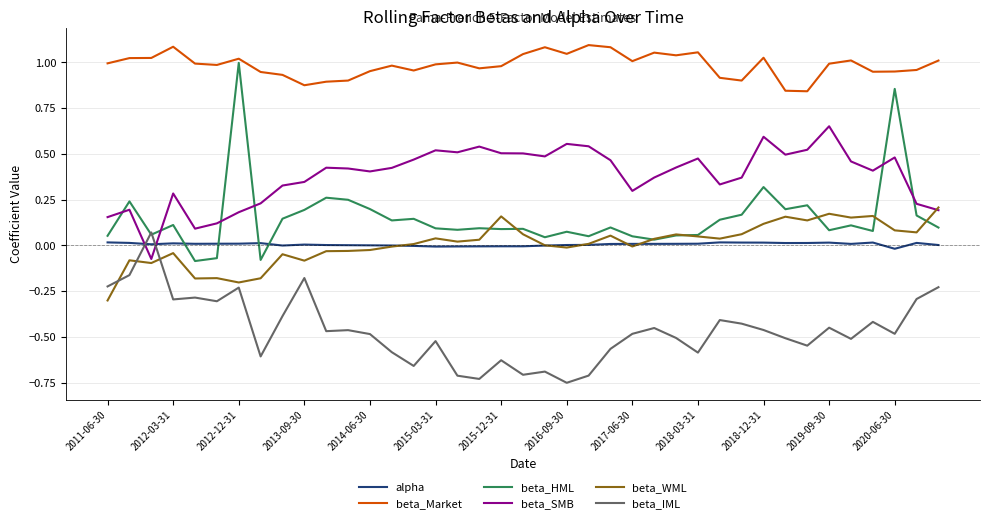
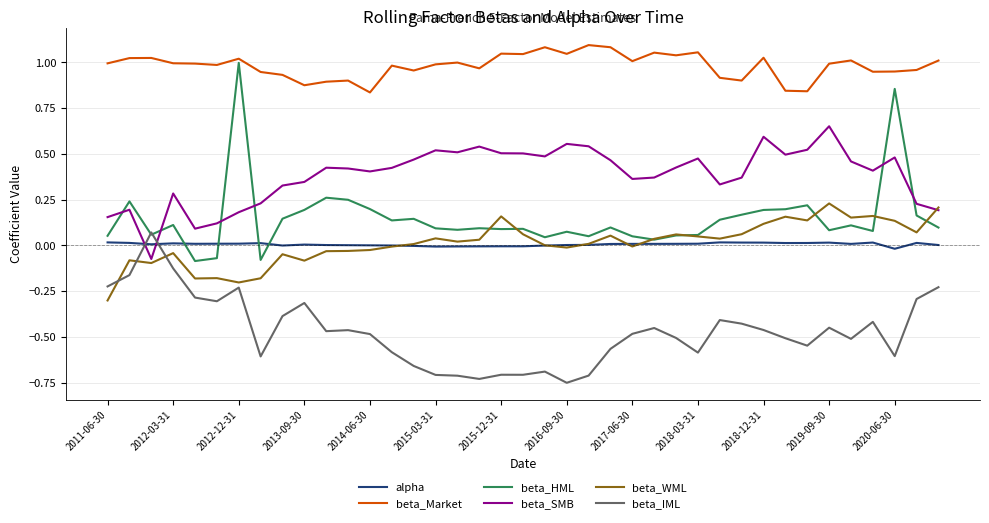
  {
    "alpha": {
      "2011-06-30": 0.02,
      "2012-03-31": 0.01,
      "2012-12-31": 0.01,
      "2013-09-30": 0.00,
      "2014-06-30": 0.00,
      "2015-03-31": -0.01,
      "2015-12-31": -0.01,
      "2017-06-30": 0.01,
      "2018-03-31": 0.01,
      "2018-12-31": 0.01,
      "2019-09-30": 0.01,
      "2020-06-30": -0.02
    },
    "beta_Market": {
      "2011-06-30": 0.99,
-     "2012-03-31": 1.09,
+     "2012-03-31": 1.00,
      "2012-12-31": 1.02,
      "2013-09-30": 0.87,
-     "2014-06-30": 0.95,
+     "2014-06-30": 0.84,
      "2015-03-31": 0.99,
-     "2015-12-31": 0.98,
+     "2015-12-31": 1.05,
      "2016-09-30": 1.05,
      "2017-06-30": 1.01,
      "2018-03-31": 1.05,
      "2018-12-31": 1.03,
      "2019-09-30": 0.99,
      "2020-06-30": 0.95
    },
    "beta_HML": {
      "2011-06-30": 0.05,
      "2012-03-31": 0.11,
      "2012-12-31": 1.00,
      "2013-09-30": 0.19,
      "2014-06-30": 0.20,
      "2015-03-31": 0.09,
      "2015-12-31": 0.09,
      "2016-09-30": 0.07,
      "2017-06-30": 0.05,
-     "2018-12-31": 0.32,
+     "2018-12-31": 0.19,
      "2019-09-30": 0.08,
      "2020-06-30": 0.85
    },
    "beta_SMB": {
      "2011-06-30": 0.15,
      "2012-03-31": 0.28,
      "2012-12-31": 0.18,
      "2013-09-30": 0.35,
      "2014-06-30": 0.40,
      "2015-03-31": 0.52,
      "2015-12-31": 0.50,
      "2016-09-30": 0.55,
-     "2017-06-30": 0.30,
+     "2017-06-30": 0.36,
      "2018-03-31": 0.47,
      "2018-12-31": 0.59,
      "2019-09-30": 0.65,
      "2020-06-30": 0.48
    },
    "beta_WML": {
      "2011-06-30": -0.30,
      "2012-03-31": -0.04,
      "2012-12-31": -0.20,
      "2013-09-30": -0.08,
      "2014-06-30": -0.03,
      "2015-03-31": 0.04,
      "2015-12-31": 0.16,
      "2017-06-30": -0.01,
      "2018-12-31": 0.12,
-     "2019-09-30": 0.17,
-     "2020-06-30": 0.08
+     "2019-09-30": 0.23,
+     "2020-06-30": 0.13
    },
    "beta_IML": {
      "2011-06-30": -0.22,
-     "2012-03-31": -0.30,
+     "2012-03-31": -0.13,
      "2012-12-31": -0.23,
-     "2013-09-30": -0.18,
+     "2013-09-30": -0.32,
      "2014-06-30": -0.49,
-     "2015-03-31": -0.52,
-     "2015-12-31": -0.63,
+     "2015-03-31": -0.71,
+     "2015-12-31": -0.71,
      "2016-09-30": -0.75,
      "2017-06-30": -0.48,
      "2018-03-31": -0.59,
      "2018-12-31": -0.46,
      "2019-09-30": -0.45,
-     "2020-06-30": -0.48
+     "2020-06-30": -0.61
    }
  }
